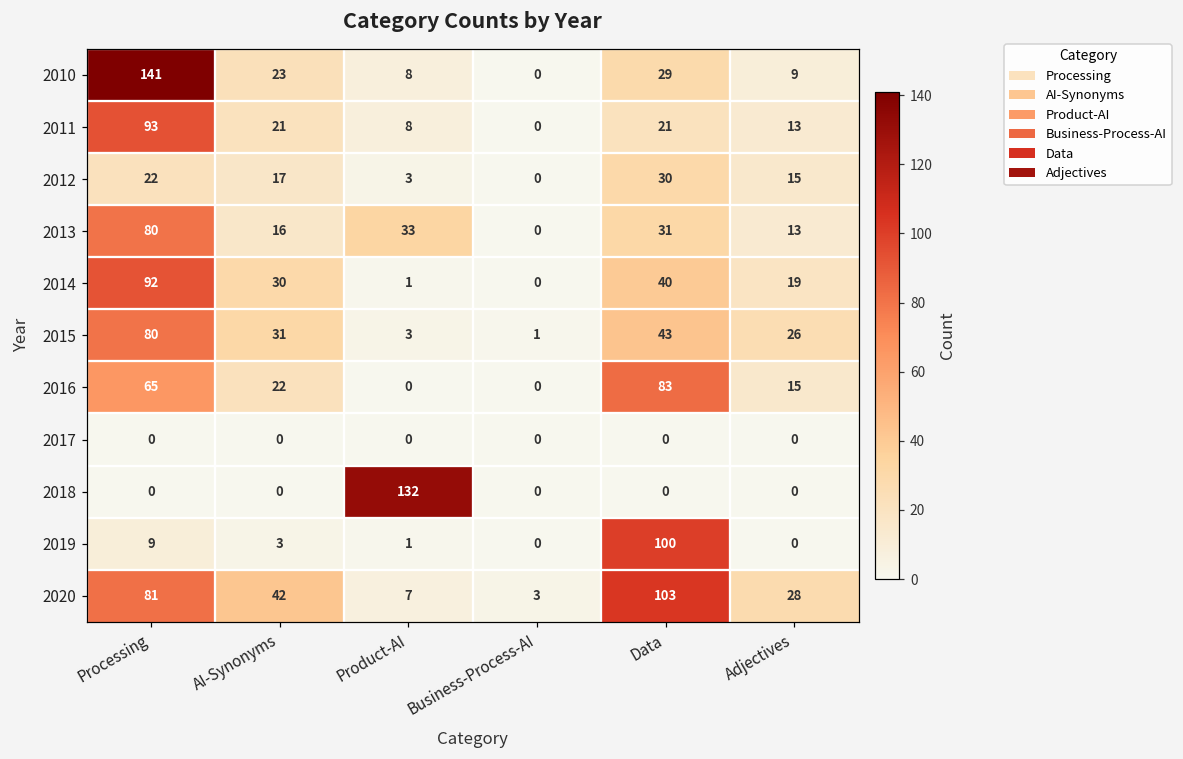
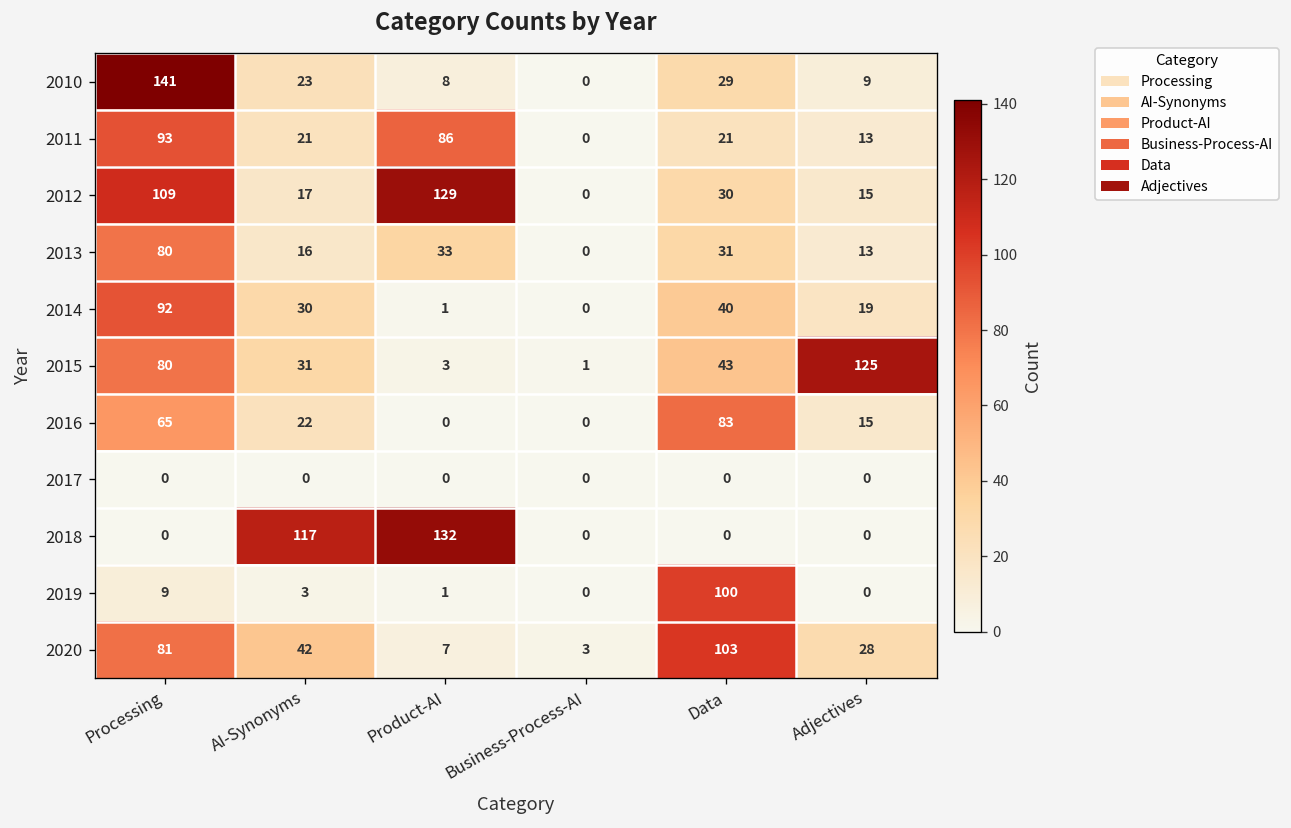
  {
    "2010": {
      "Processing": 141,
      "AI-Synonyms": 23,
      "Product-AI": 8,
      "Business-Process-AI": 0,
      "Data": 29,
      "Adjectives": 9
    },
    "2011": {
      "Processing": 93,
      "AI-Synonyms": 21,
-     "Product-AI": 8,
+     "Product-AI": 86,
      "Business-Process-AI": 0,
      "Data": 21,
      "Adjectives": 13
    },
    "2012": {
-     "Processing": 22,
+     "Processing": 109,
      "AI-Synonyms": 17,
-     "Product-AI": 3,
+     "Product-AI": 129,
      "Business-Process-AI": 0,
      "Data": 30,
      "Adjectives": 15
    },
    "2013": {
      "Processing": 80,
      "AI-Synonyms": 16,
      "Product-AI": 33,
      "Business-Process-AI": 0,
      "Data": 31,
      "Adjectives": 13
    },
    "2014": {
      "Processing": 92,
      "AI-Synonyms": 30,
      "Product-AI": 1,
      "Business-Process-AI": 0,
      "Data": 40,
      "Adjectives": 19
    },
    "2015": {
      "Processing": 80,
      "AI-Synonyms": 31,
      "Product-AI": 3,
      "Business-Process-AI": 1,
      "Data": 43,
-     "Adjectives": 26
+     "Adjectives": 125
    },
    "2016": {
      "Processing": 65,
      "AI-Synonyms": 22,
      "Product-AI": 0,
      "Business-Process-AI": 0,
      "Data": 83,
      "Adjectives": 15
    },
    "2017": {
      "Processing": 0,
      "AI-Synonyms": 0,
      "Product-AI": 0,
      "Business-Process-AI": 0,
      "Data": 0,
      "Adjectives": 0
    },
    "2018": {
      "Processing": 0,
-     "AI-Synonyms": 0,
+     "AI-Synonyms": 117,
      "Product-AI": 132,
      "Business-Process-AI": 0,
      "Data": 0,
      "Adjectives": 0
    },
    "2019": {
      "Processing": 9,
      "AI-Synonyms": 3,
      "Product-AI": 1,
      "Business-Process-AI": 0,
      "Data": 100,
      "Adjectives": 0
    },
    "2020": {
      "Processing": 81,
      "AI-Synonyms": 42,
      "Product-AI": 7,
      "Business-Process-AI": 3,
      "Data": 103,
      "Adjectives": 28
    }
  }
